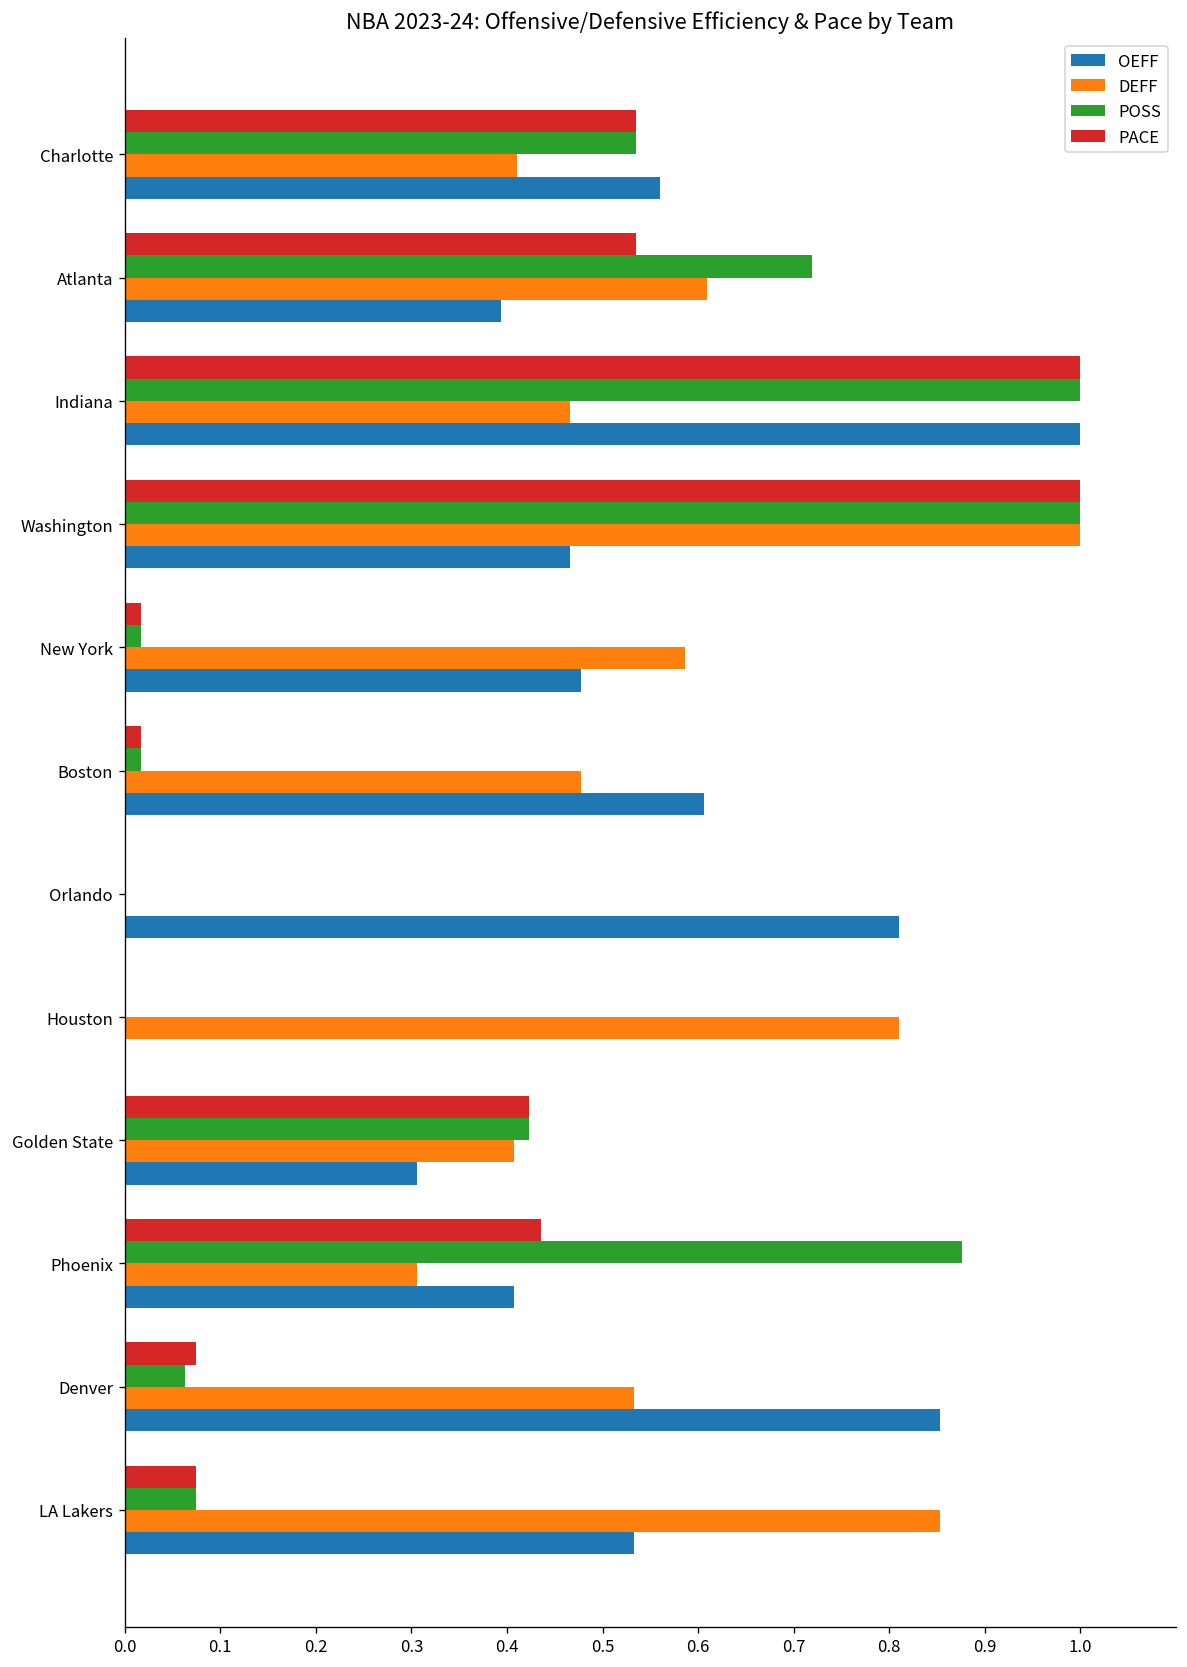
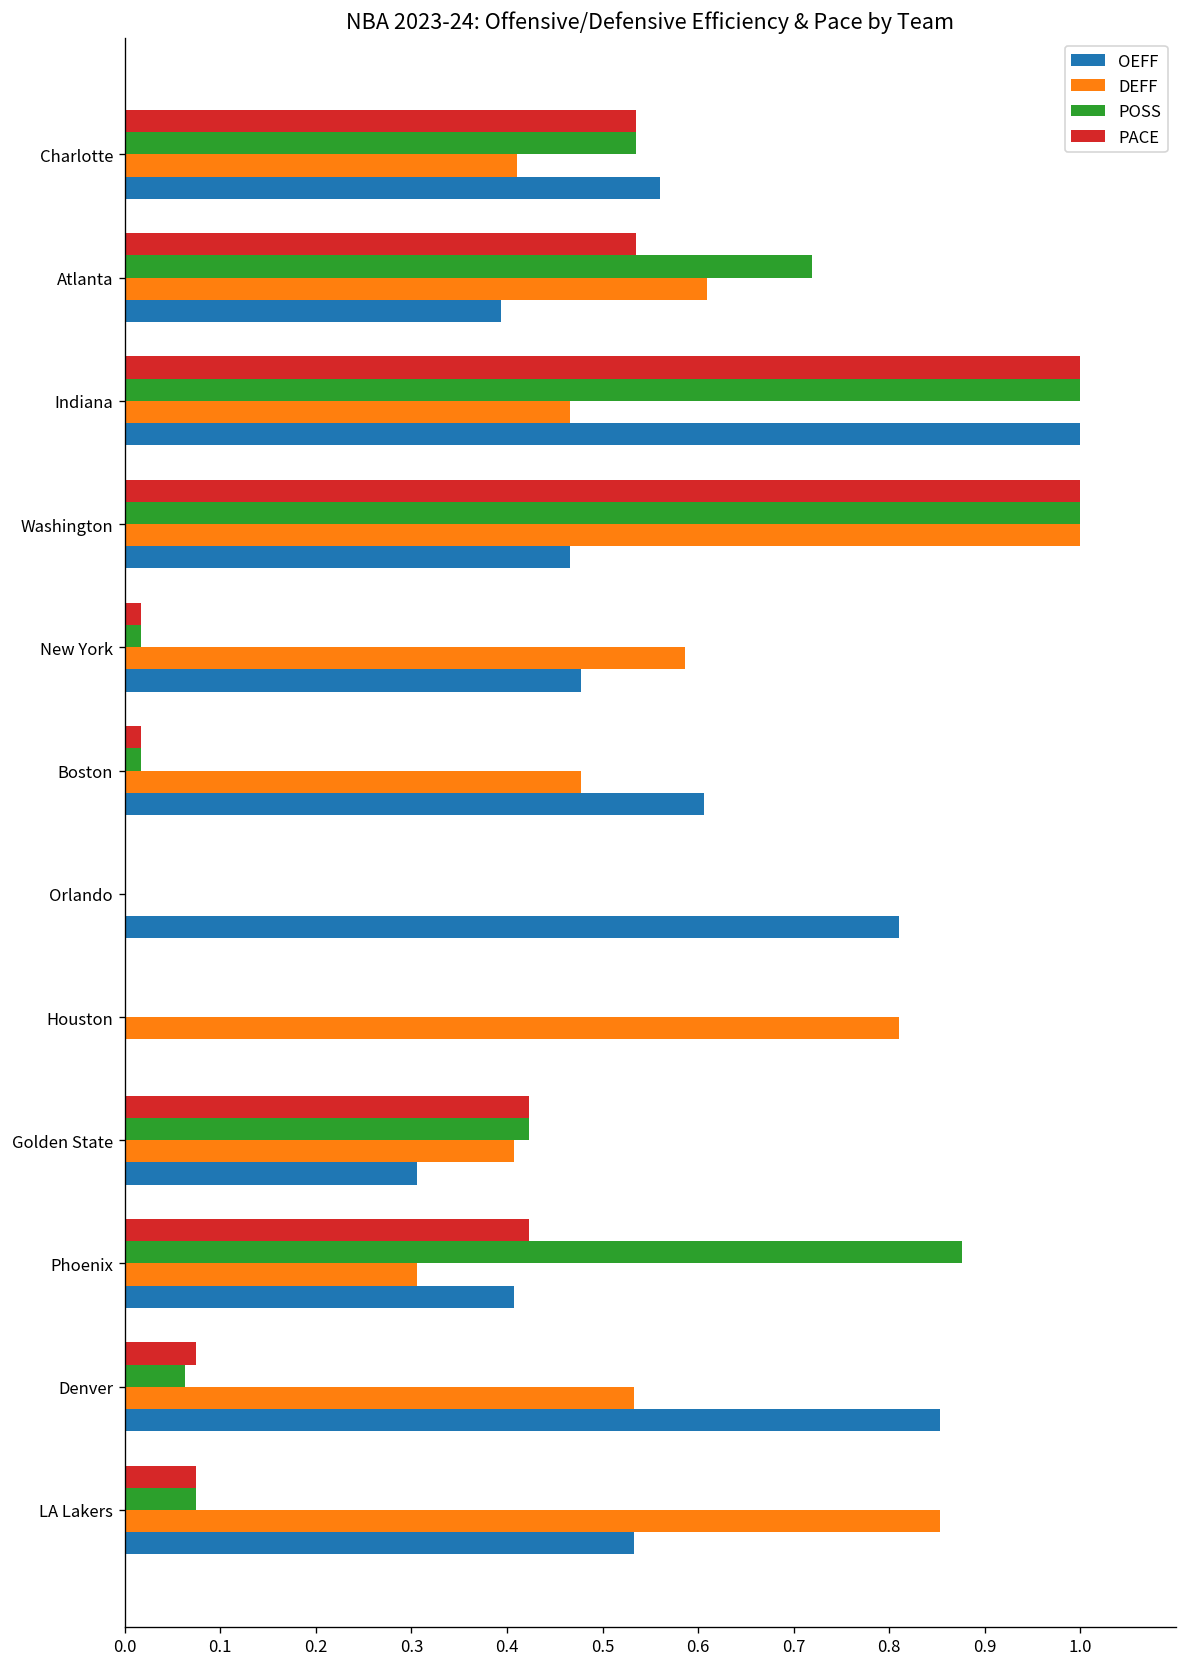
  {
    "OEFF": {
      "Charlotte": 0.56,
      "Atlanta": 0.39,
      "Indiana": 1.00,
      "Washington": 0.47,
      "New York": 0.48,
      "Boston": 0.61,
      "Orlando": 0.81,
      "Houston": 0.00,
      "Golden State": 0.31,
      "Phoenix": 0.41,
      "Denver": 0.85,
      "LA Lakers": 0.53
    },
    "DEFF": {
      "Charlotte": 0.41,
      "Atlanta": 0.61,
      "Indiana": 0.47,
      "Washington": 1.00,
      "New York": 0.59,
      "Boston": 0.48,
      "Orlando": 0.00,
      "Houston": 0.81,
      "Golden State": 0.41,
      "Phoenix": 0.31,
      "Denver": 0.53,
      "LA Lakers": 0.85
    },
    "POSS": {
      "Charlotte": 0.53,
      "Atlanta": 0.72,
      "Indiana": 1.00,
      "Washington": 1.00,
      "New York": 0.02,
      "Boston": 0.02,
      "Orlando": 0.00,
      "Houston": 0.00,
      "Golden State": 0.42,
      "Phoenix": 0.88,
      "Denver": 0.06,
      "LA Lakers": 0.07
    },
    "PACE": {
      "Charlotte": 0.53,
      "Atlanta": 0.53,
      "Indiana": 1.00,
      "Washington": 1.00,
      "New York": 0.02,
      "Boston": 0.02,
      "Orlando": 0.00,
      "Houston": 0.00,
      "Golden State": 0.42,
-     "Phoenix": 0.44,
+     "Phoenix": 0.42,
      "Denver": 0.07,
      "LA Lakers": 0.07
    }
  }
